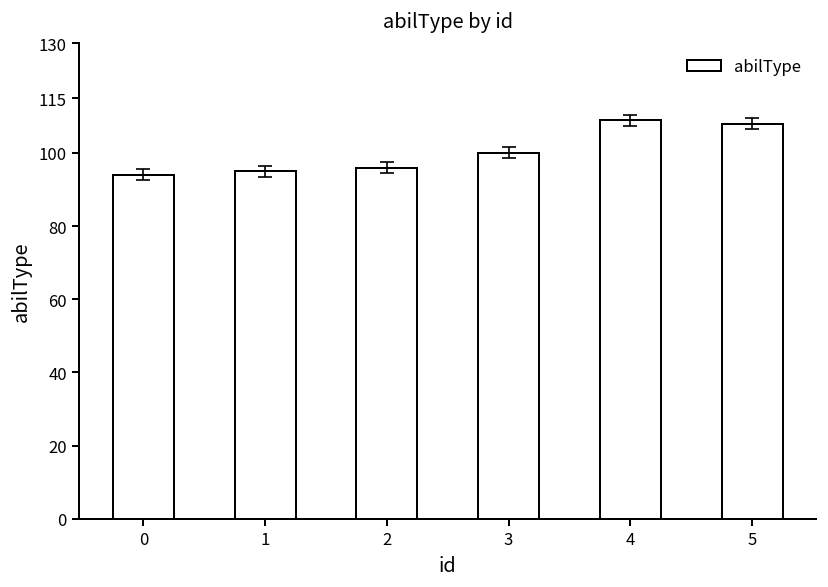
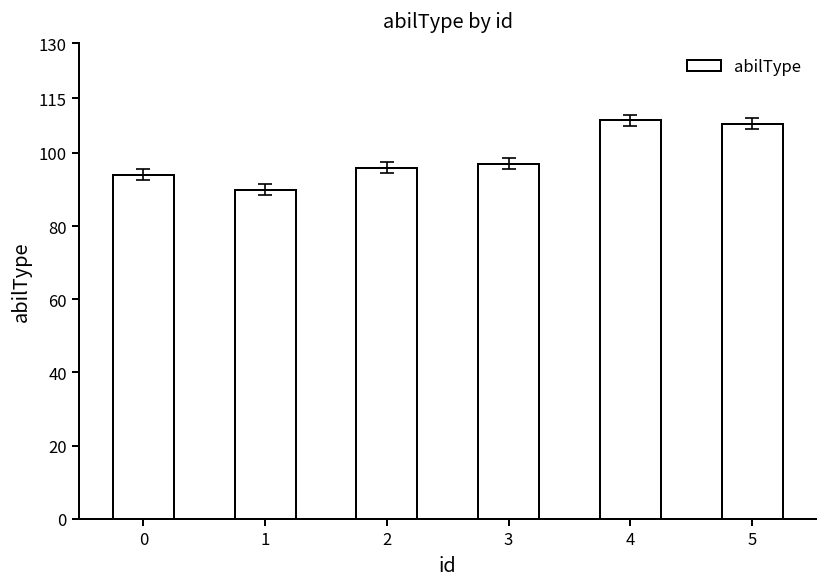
  {
    "abilType": {
      "0": 94,
-     "1": 95,
+     "1": 90,
      "2": 96,
-     "3": 100,
+     "3": 97,
      "4": 109,
      "5": 108
    }
  }
